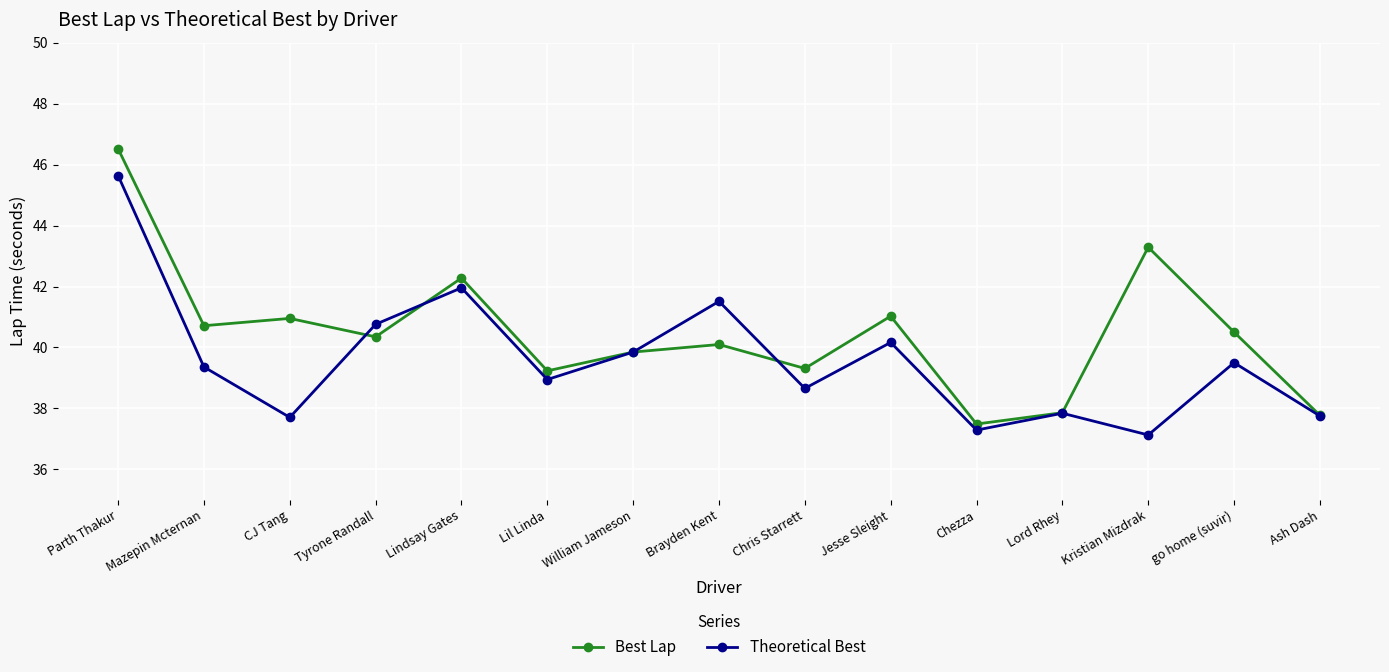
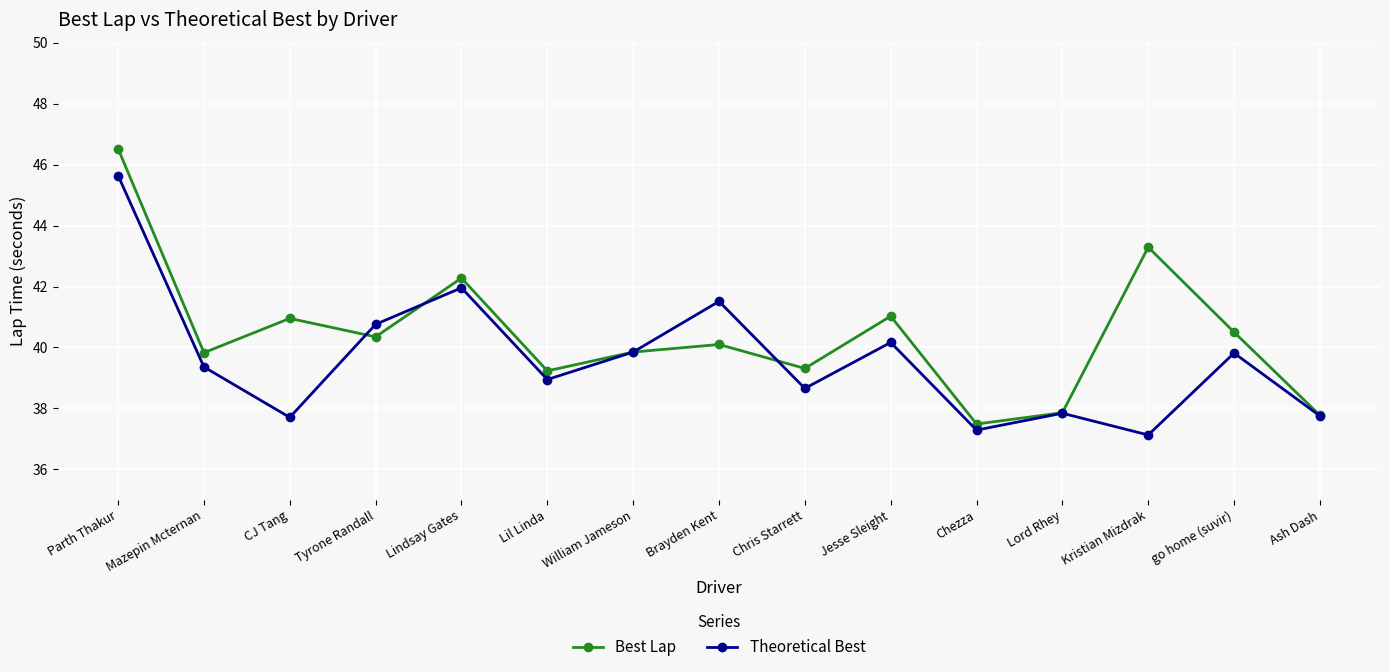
  {
    "Best Lap": {
      "Parth Thakur": 46.5,
-     "Mazepin Mcternan": 40.7,
+     "Mazepin Mcternan": 39.8,
      "CJ Tang": 41.0,
      "Tyrone Randall": 40.3,
      "Lindsay Gates": 42.3,
      "Lil Linda": 39.2,
      "Brayden Kent": 40.1,
      "Chris Starrett": 39.3,
      "Jesse Sleight": 41.0,
      "Chezza": 37.5,
      "Kristian Mizdrak": 43.3,
      "go home (suvir)": 40.5
    },
    "Theoretical Best": {
      "Parth Thakur": 45.6,
      "Mazepin Mcternan": 39.4,
      "CJ Tang": 37.7,
      "Tyrone Randall": 40.8,
      "Lindsay Gates": 42.0,
      "Lil Linda": 38.9,
      "Brayden Kent": 41.5,
      "Chris Starrett": 38.7,
      "Jesse Sleight": 40.2,
      "Chezza": 37.3,
      "Kristian Mizdrak": 37.1,
-     "go home (suvir)": 39.5
+     "go home (suvir)": 39.8
    }
  }
